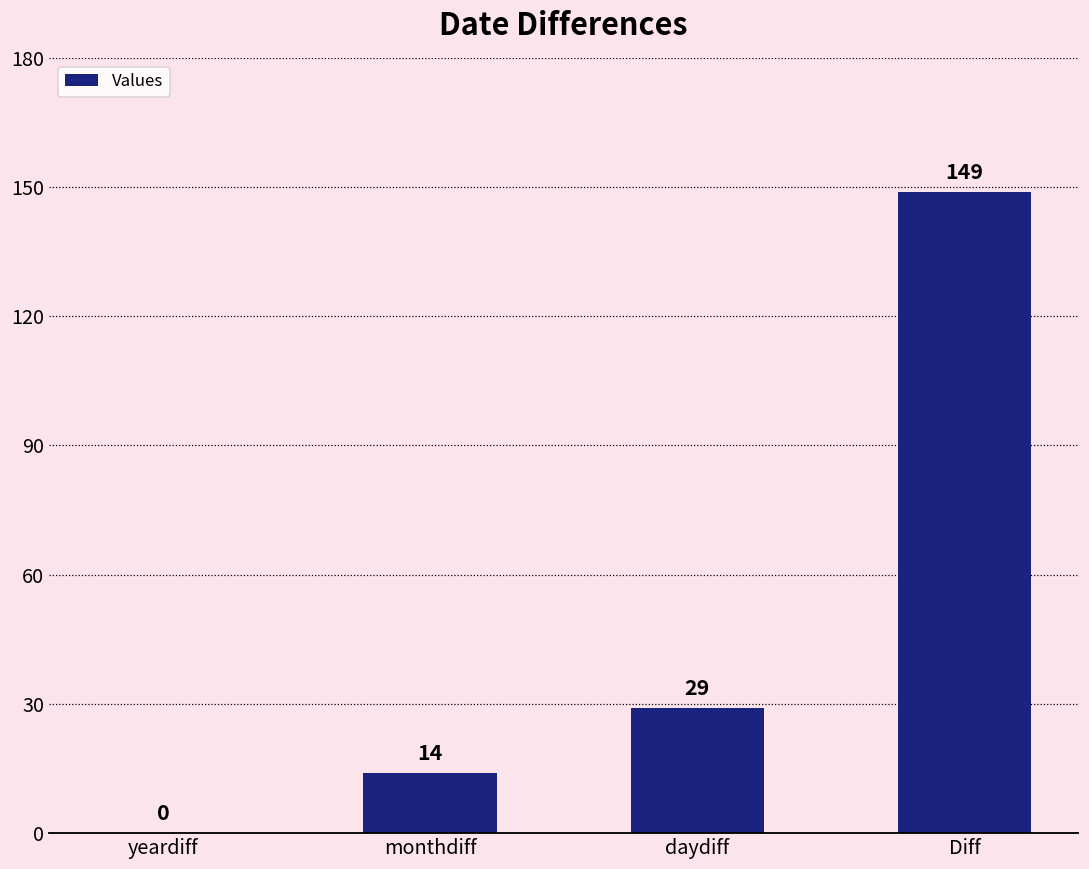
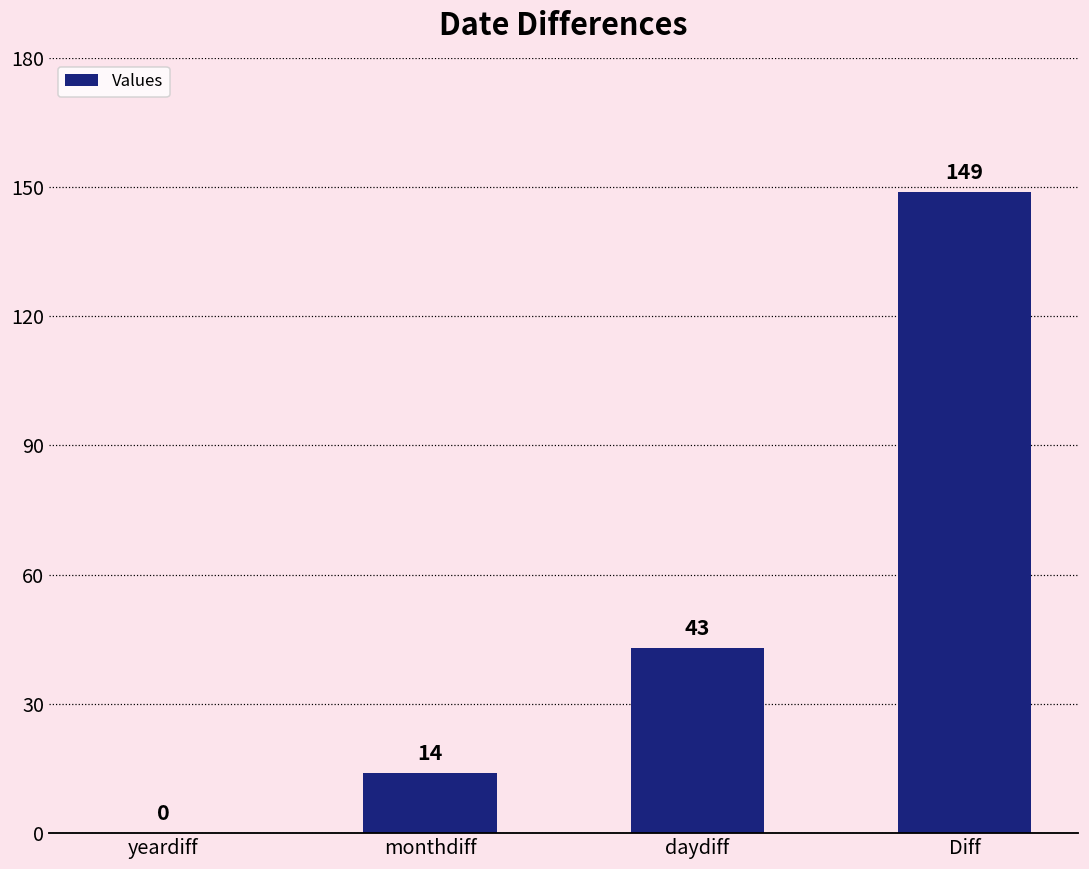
  {
    "yeardiff": 0,
    "monthdiff": 14,
-   "daydiff": 29,
+   "daydiff": 43,
    "Diff": 149
  }
